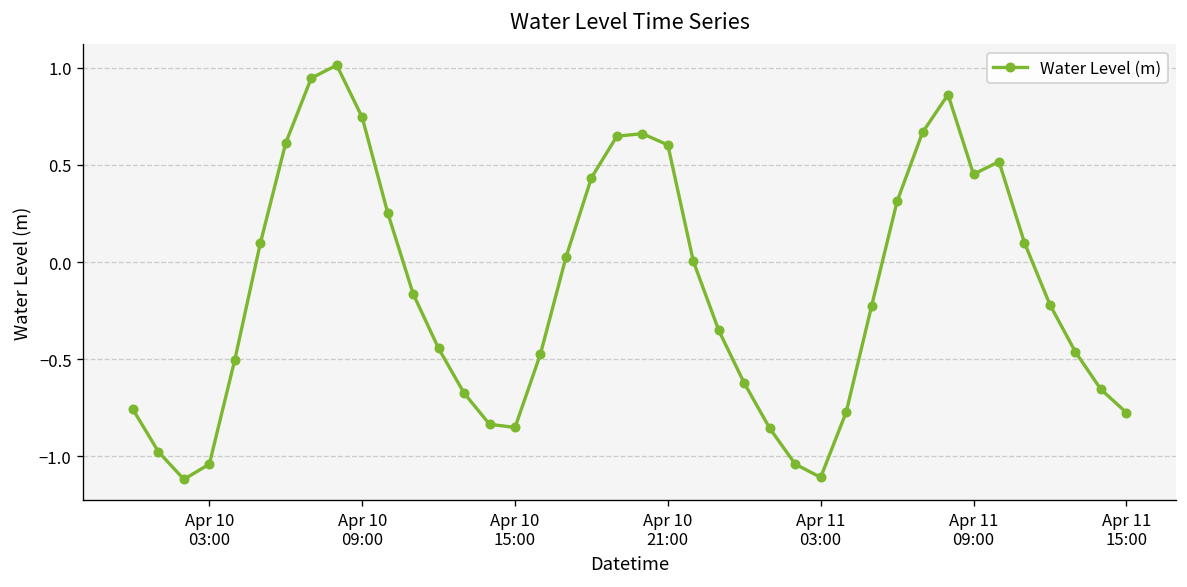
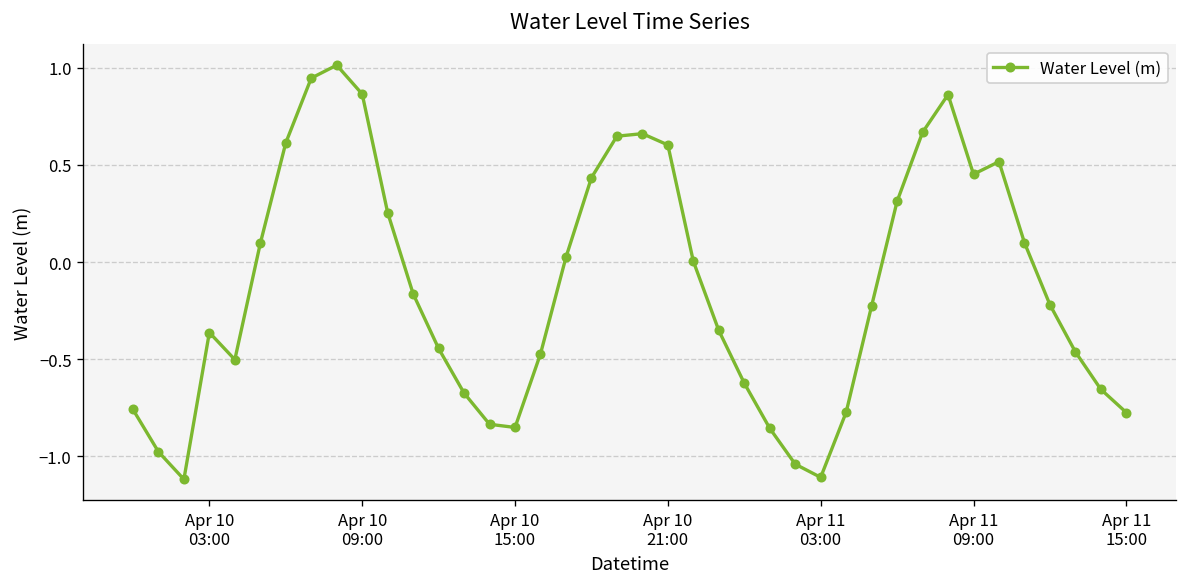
  {
-   "Apr 10 03:00": -1.04,
-   "Apr 10 09:00": 0.74,
+   "Apr 10 03:00": -0.36,
+   "Apr 10 09:00": 0.86,
    "Apr 10 15:00": -0.85,
    "Apr 10 21:00": 0.60,
    "Apr 11 03:00": -1.11,
    "Apr 11 09:00": 0.45,
    "Apr 11 15:00": -0.77
  }
